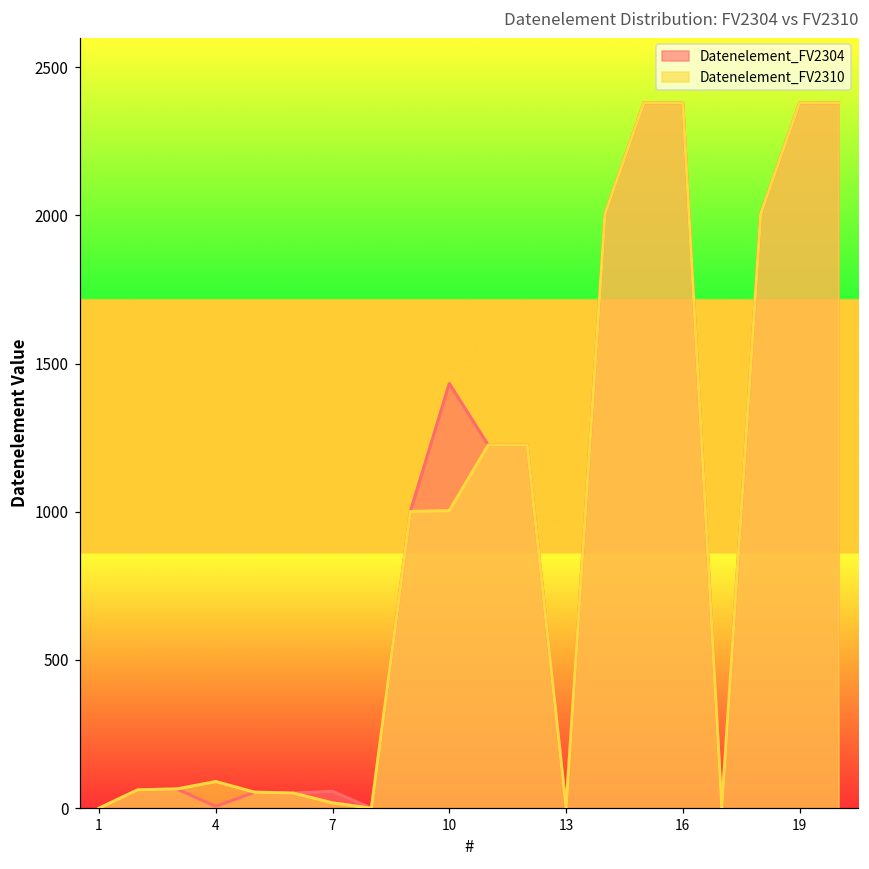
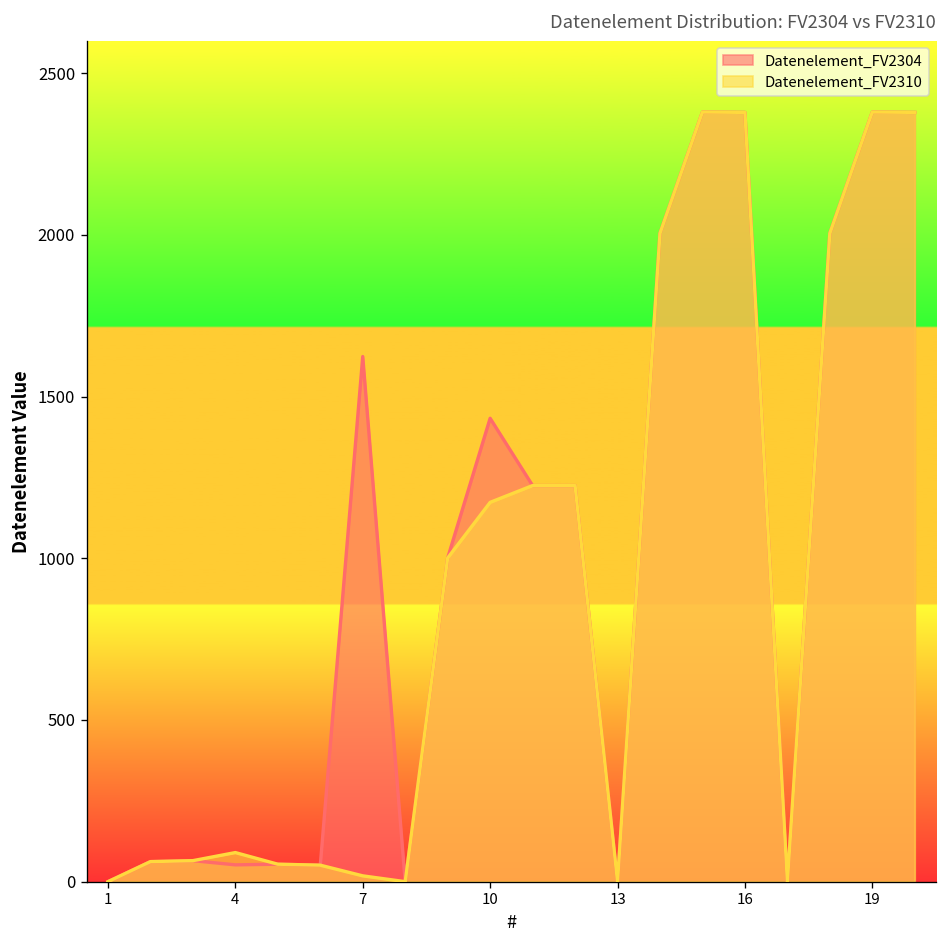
  {
    "Datenelement_FV2304": {
-     "4": 10,
-     "7": 60,
+     "4": 50,
+     "7": 1620,
      "10": 1430
    },
    "Datenelement_FV2310": {
      "4": 90,
      "7": 20,
-     "10": 1000
+     "10": 1170
    }
  }
